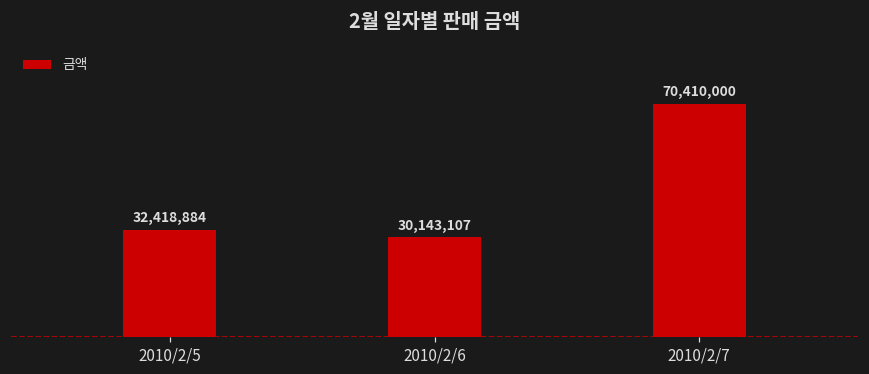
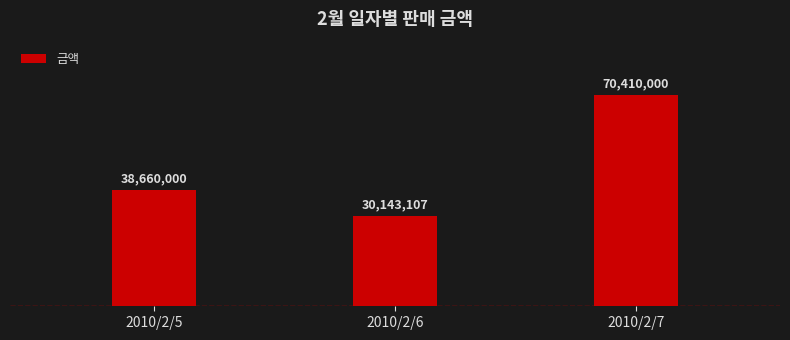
  {
-   "2010/2/5": "32,418,884",
+   "2010/2/5": "38,660,000",
    "2010/2/6": "30,143,107",
    "2010/2/7": "70,410,000"
  }
